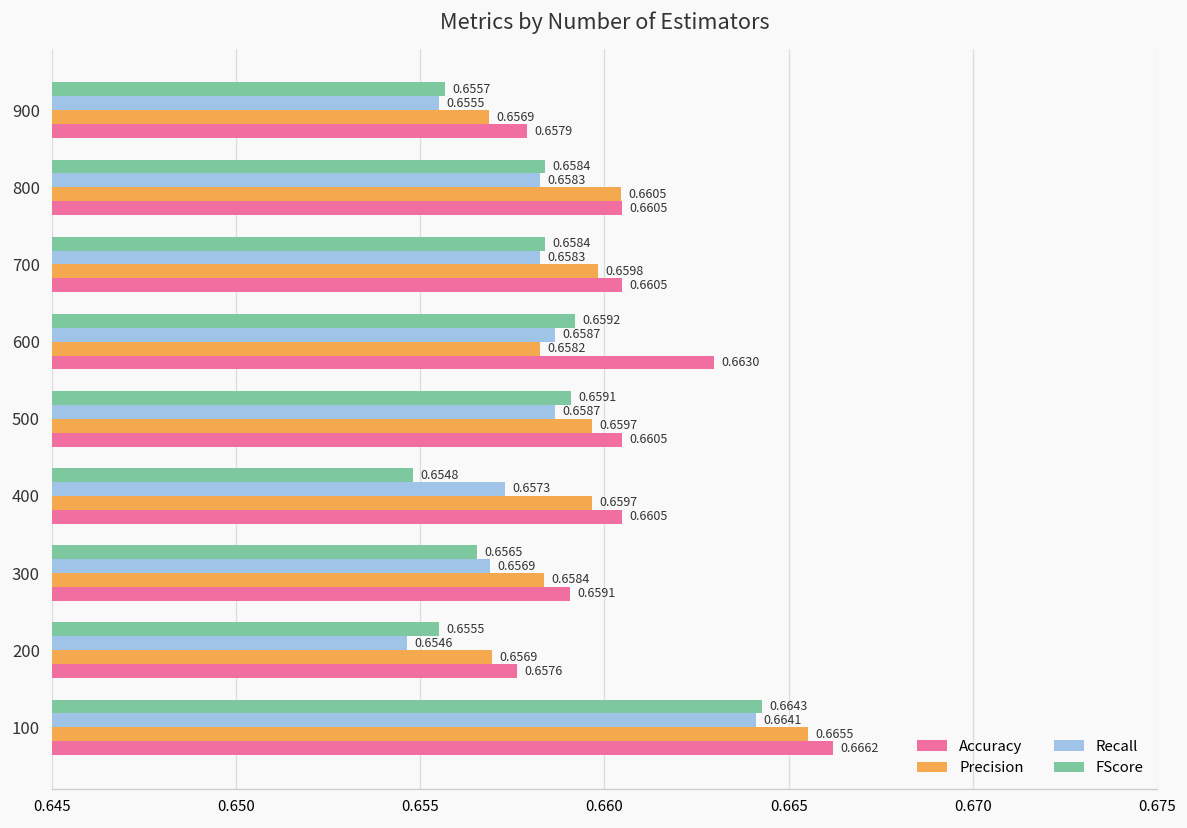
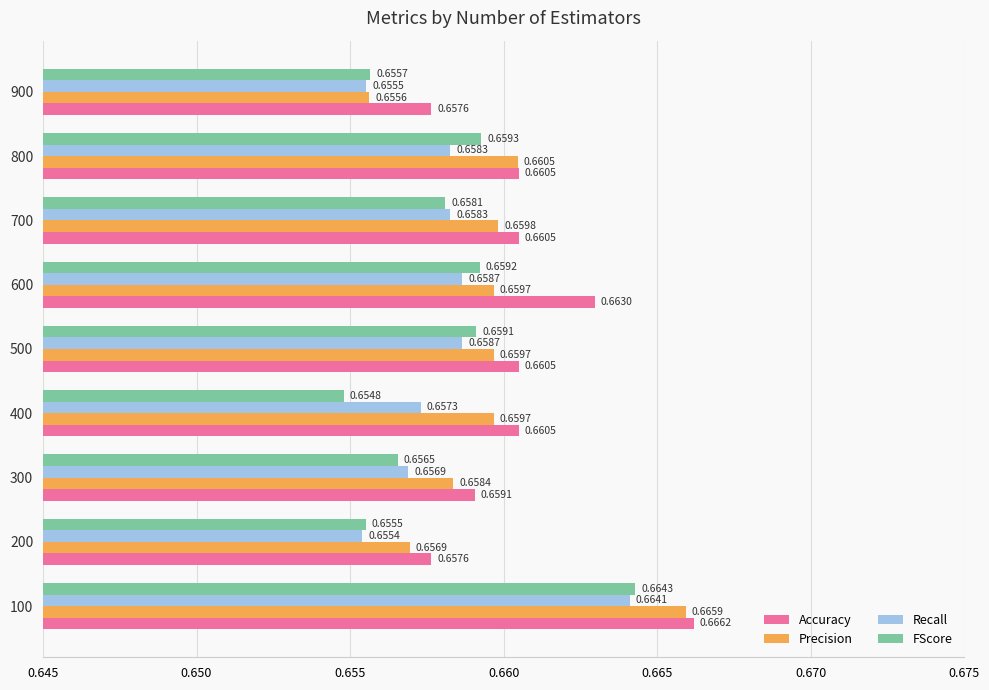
  {
    "Accuracy": {
-     "900": 0.6579,
+     "900": 0.6576,
      "800": 0.6605,
      "700": 0.6605,
      "600": 0.6630,
      "500": 0.6605,
      "400": 0.6605,
      "300": 0.6591,
      "200": 0.6576,
      "100": 0.6662
    },
    "Precision": {
-     "900": 0.6569,
+     "900": 0.6556,
      "800": 0.6605,
      "700": 0.6598,
-     "600": 0.6582,
+     "600": 0.6597,
      "500": 0.6597,
      "400": 0.6597,
      "300": 0.6584,
      "200": 0.6569,
-     "100": 0.6655
+     "100": 0.6659
    },
    "Recall": {
      "900": 0.6555,
      "800": 0.6583,
      "700": 0.6583,
      "600": 0.6587,
      "500": 0.6587,
      "400": 0.6573,
      "300": 0.6569,
-     "200": 0.6546,
+     "200": 0.6554,
      "100": 0.6641
    },
    "FScore": {
      "900": 0.6557,
-     "800": 0.6584,
-     "700": 0.6584,
+     "800": 0.6593,
+     "700": 0.6581,
      "600": 0.6592,
      "500": 0.6591,
      "400": 0.6548,
      "300": 0.6565,
      "200": 0.6555,
      "100": 0.6643
    }
  }
